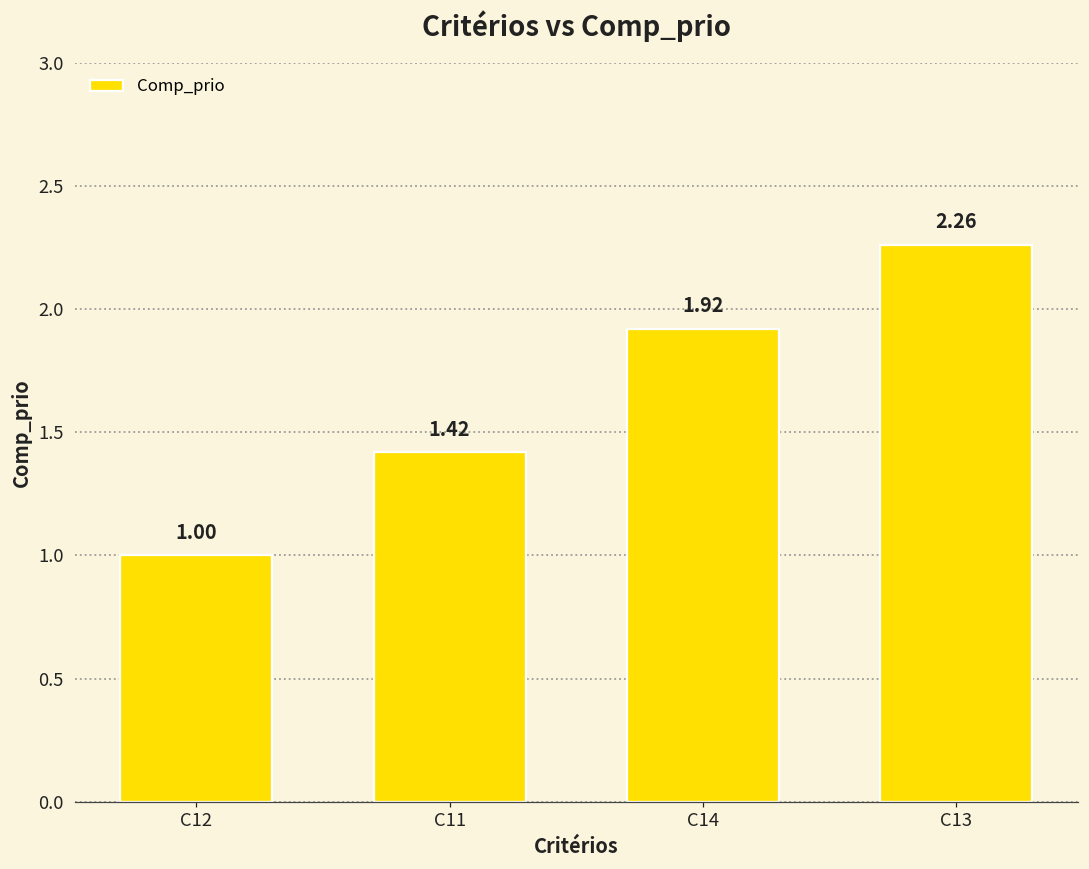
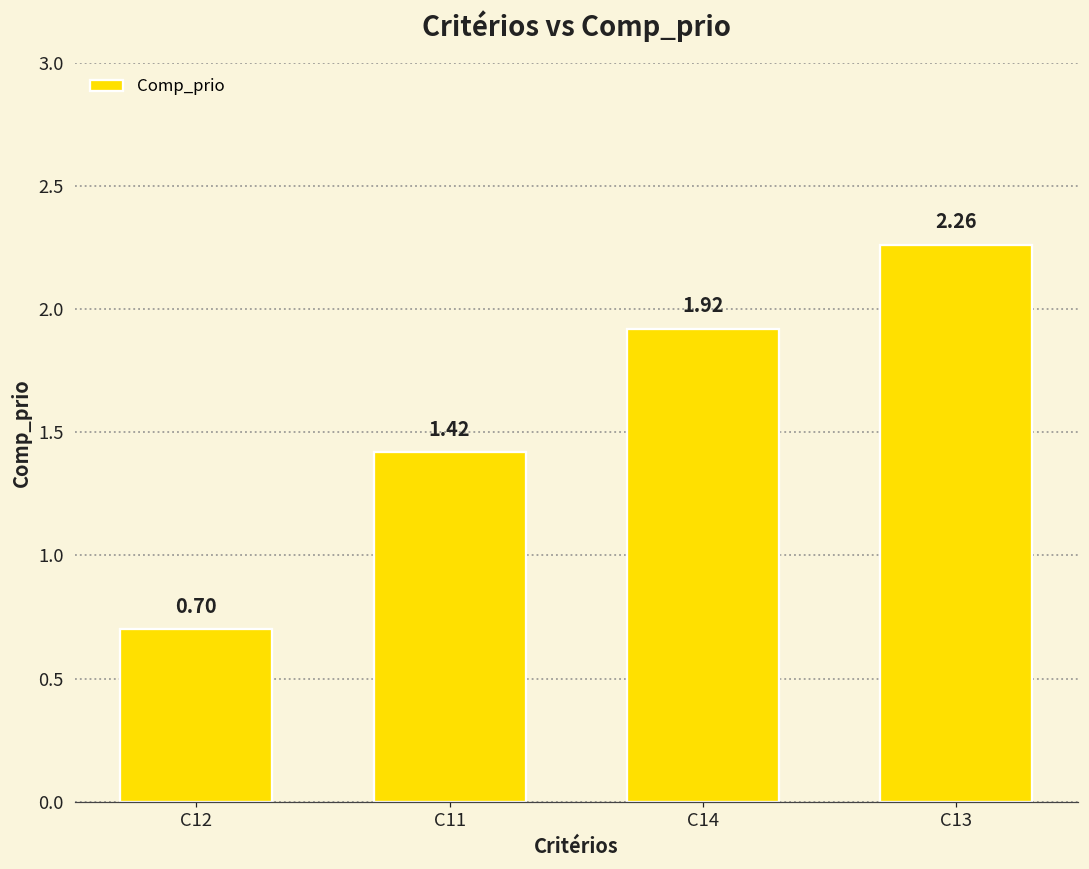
  {
-   "C12": 1.00,
+   "C12": 0.70,
    "C11": 1.42,
    "C14": 1.92,
    "C13": 2.26
  }
